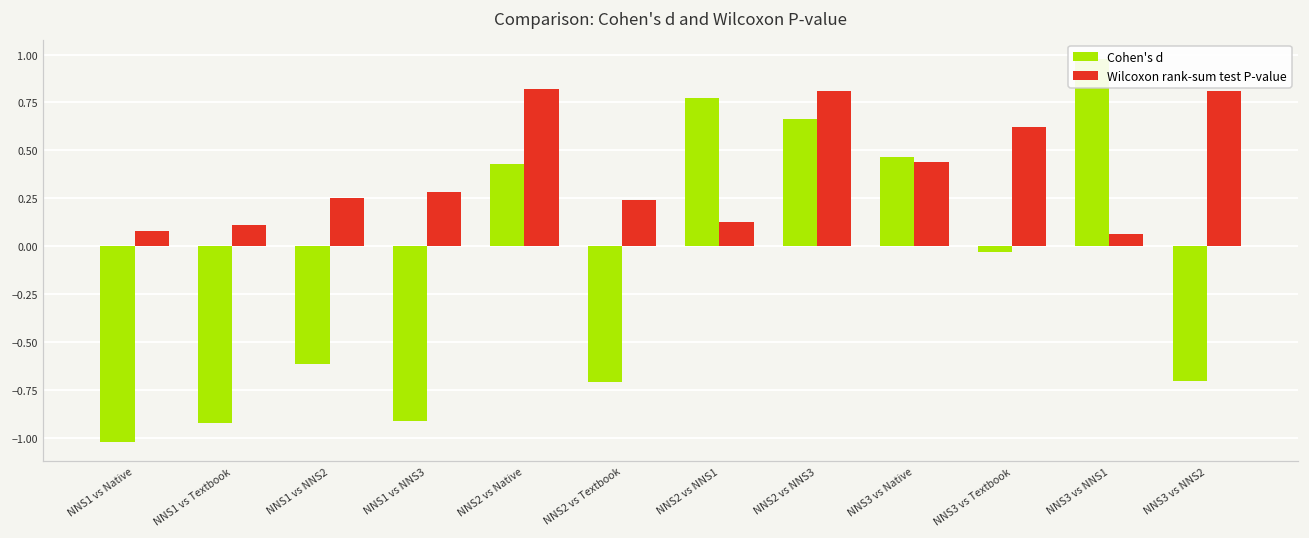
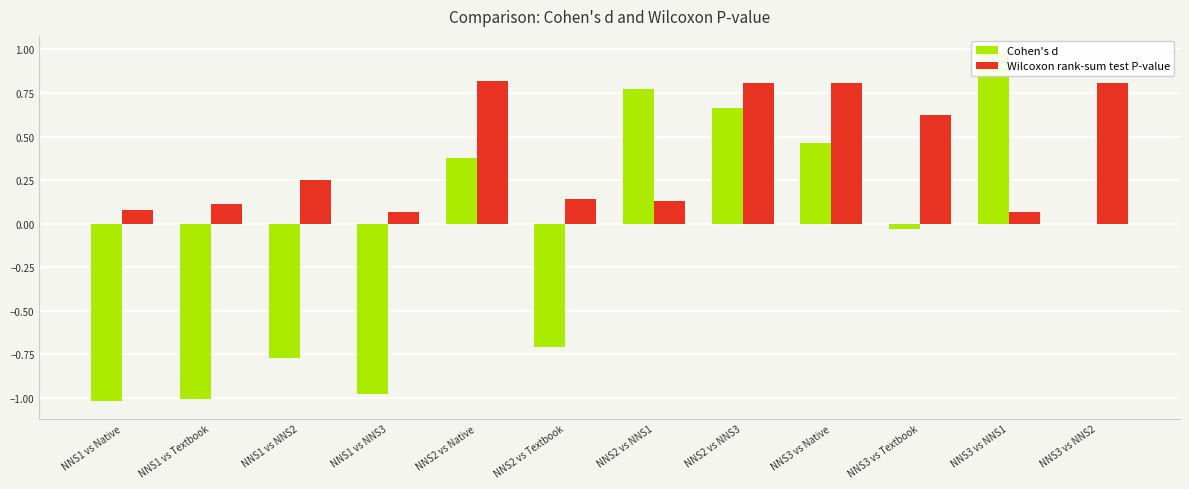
  {
    "Cohen's d": {
      "NNS1 vs Native": -1.02,
-     "NNS1 vs Textbook": -0.92,
-     "NNS1 vs NNS2": -0.61,
-     "NNS1 vs NNS3": -0.91,
-     "NNS2 vs Native": 0.43,
+     "NNS1 vs Textbook": -1.01,
+     "NNS1 vs NNS2": -0.77,
+     "NNS1 vs NNS3": -0.98,
+     "NNS2 vs Native": 0.38,
      "NNS2 vs Textbook": -0.71,
      "NNS2 vs NNS1": 0.77,
      "NNS2 vs NNS3": 0.67,
      "NNS3 vs Native": 0.47,
      "NNS3 vs Textbook": -0.03,
-     "NNS3 vs NNS2": -0.70
+     "NNS3 vs NNS2": 0.00
    },
    "Wilcoxon rank-sum test P-value": {
      "NNS1 vs Native": 0.08,
      "NNS1 vs Textbook": 0.11,
      "NNS1 vs NNS2": 0.25,
-     "NNS1 vs NNS3": 0.28,
+     "NNS1 vs NNS3": 0.07,
      "NNS2 vs Native": 0.82,
-     "NNS2 vs Textbook": 0.24,
+     "NNS2 vs Textbook": 0.14,
      "NNS2 vs NNS1": 0.13,
      "NNS2 vs NNS3": 0.81,
-     "NNS3 vs Native": 0.44,
+     "NNS3 vs Native": 0.81,
      "NNS3 vs Textbook": 0.62,
      "NNS3 vs NNS1": 0.07,
      "NNS3 vs NNS2": 0.81
    }
  }
